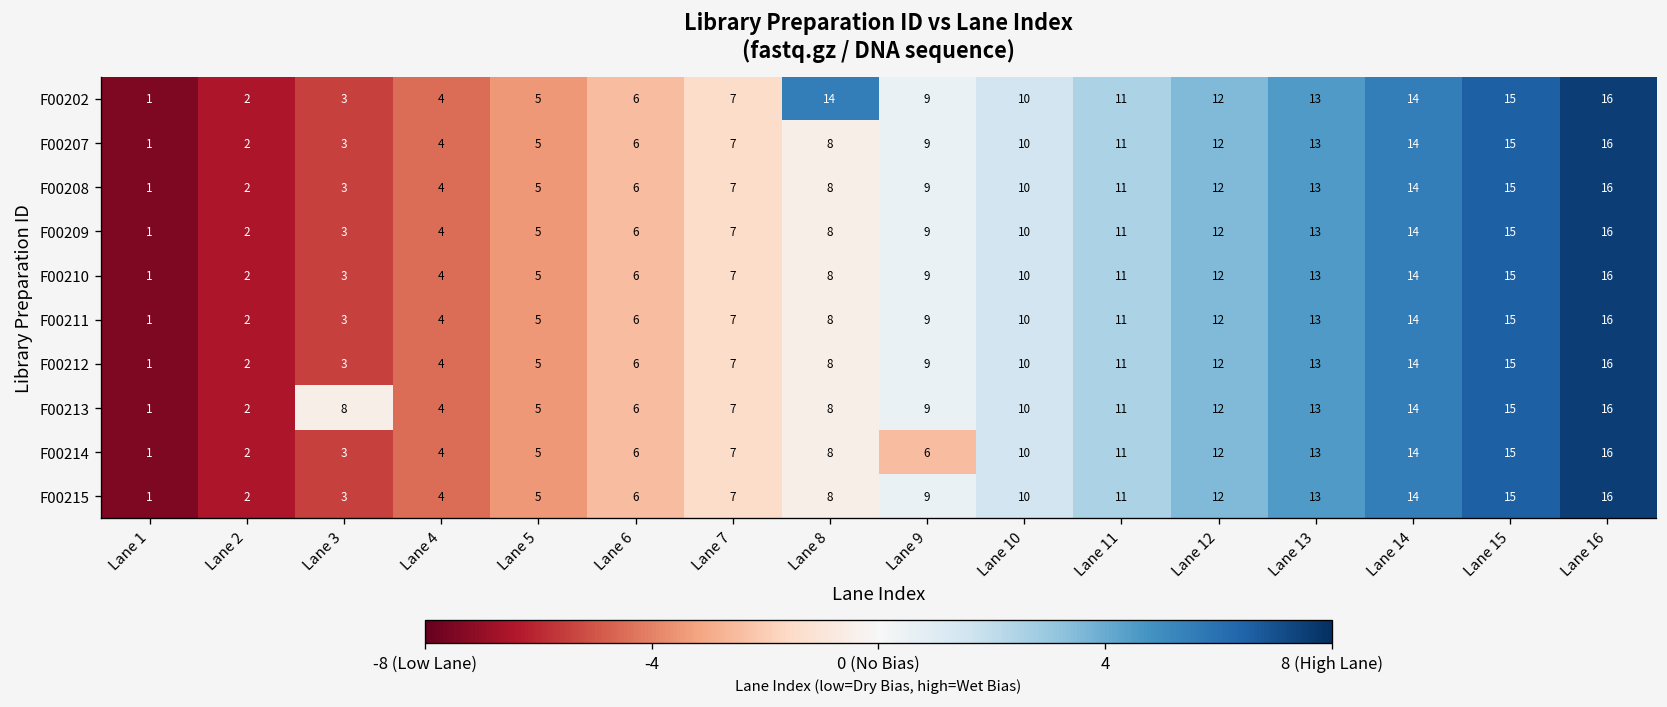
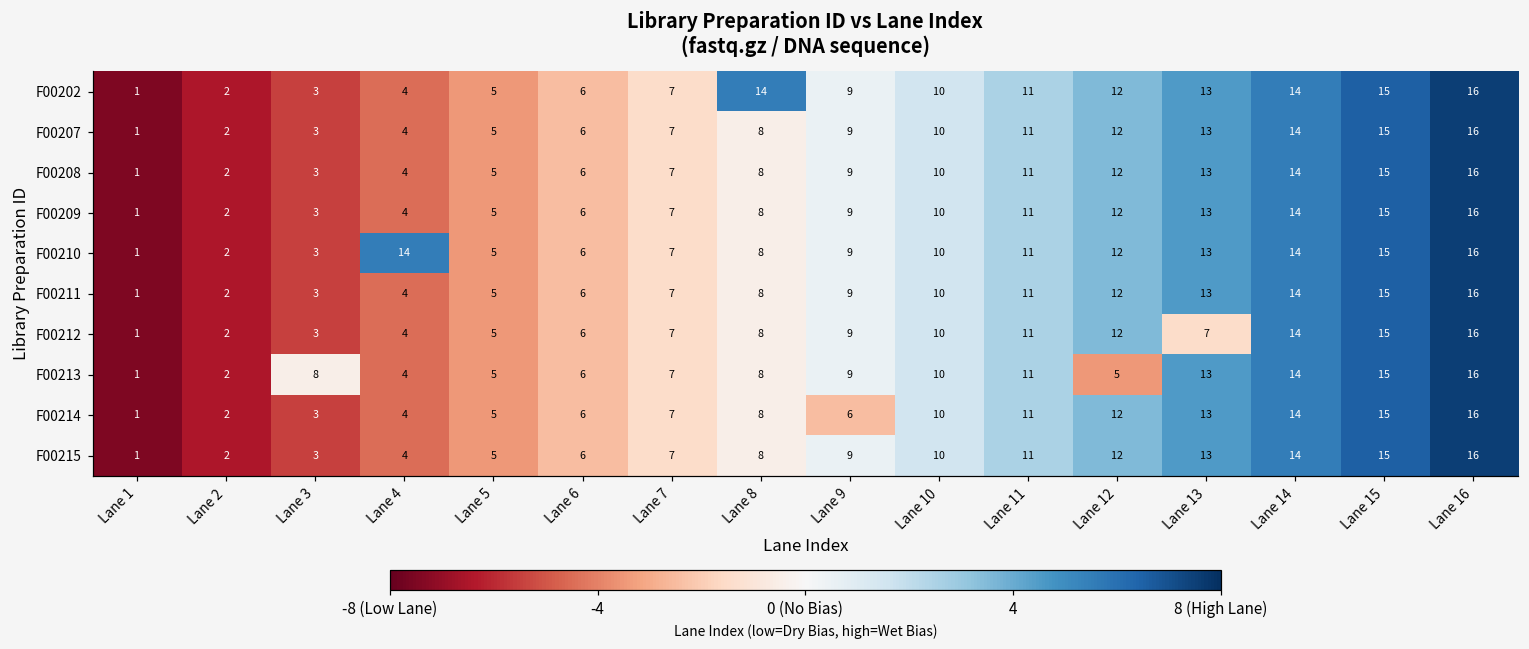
  {
    "F00202": {
      "Lane 1": 1,
      "Lane 2": 2,
      "Lane 3": 3,
      "Lane 4": 4,
      "Lane 5": 5,
      "Lane 6": 6,
      "Lane 7": 7,
      "Lane 8": 14,
      "Lane 9": 9,
      "Lane 10": 10,
      "Lane 11": 11,
      "Lane 12": 12,
      "Lane 13": 13,
      "Lane 14": 14,
      "Lane 15": 15,
      "Lane 16": 16
    },
    "F00207": {
      "Lane 1": 1,
      "Lane 2": 2,
      "Lane 3": 3,
      "Lane 4": 4,
      "Lane 5": 5,
      "Lane 6": 6,
      "Lane 7": 7,
      "Lane 8": 8,
      "Lane 9": 9,
      "Lane 10": 10,
      "Lane 11": 11,
      "Lane 12": 12,
      "Lane 13": 13,
      "Lane 14": 14,
      "Lane 15": 15,
      "Lane 16": 16
    },
    "F00208": {
      "Lane 1": 1,
      "Lane 2": 2,
      "Lane 3": 3,
      "Lane 4": 4,
      "Lane 5": 5,
      "Lane 6": 6,
      "Lane 7": 7,
      "Lane 8": 8,
      "Lane 9": 9,
      "Lane 10": 10,
      "Lane 11": 11,
      "Lane 12": 12,
      "Lane 13": 13,
      "Lane 14": 14,
      "Lane 15": 15,
      "Lane 16": 16
    },
    "F00209": {
      "Lane 1": 1,
      "Lane 2": 2,
      "Lane 3": 3,
      "Lane 4": 4,
      "Lane 5": 5,
      "Lane 6": 6,
      "Lane 7": 7,
      "Lane 8": 8,
      "Lane 9": 9,
      "Lane 10": 10,
      "Lane 11": 11,
      "Lane 12": 12,
      "Lane 13": 13,
      "Lane 14": 14,
      "Lane 15": 15,
      "Lane 16": 16
    },
    "F00210": {
      "Lane 1": 1,
      "Lane 2": 2,
      "Lane 3": 3,
-     "Lane 4": 4,
+     "Lane 4": 14,
      "Lane 5": 5,
      "Lane 6": 6,
      "Lane 7": 7,
      "Lane 8": 8,
      "Lane 9": 9,
      "Lane 10": 10,
      "Lane 11": 11,
      "Lane 12": 12,
      "Lane 13": 13,
      "Lane 14": 14,
      "Lane 15": 15,
      "Lane 16": 16
    },
    "F00211": {
      "Lane 1": 1,
      "Lane 2": 2,
      "Lane 3": 3,
      "Lane 4": 4,
      "Lane 5": 5,
      "Lane 6": 6,
      "Lane 7": 7,
      "Lane 8": 8,
      "Lane 9": 9,
      "Lane 10": 10,
      "Lane 11": 11,
      "Lane 12": 12,
      "Lane 13": 13,
      "Lane 14": 14,
      "Lane 15": 15,
      "Lane 16": 16
    },
    "F00212": {
      "Lane 1": 1,
      "Lane 2": 2,
      "Lane 3": 3,
      "Lane 4": 4,
      "Lane 5": 5,
      "Lane 6": 6,
      "Lane 7": 7,
      "Lane 8": 8,
      "Lane 9": 9,
      "Lane 10": 10,
      "Lane 11": 11,
      "Lane 12": 12,
-     "Lane 13": 13,
+     "Lane 13": 7,
      "Lane 14": 14,
      "Lane 15": 15,
      "Lane 16": 16
    },
    "F00213": {
      "Lane 1": 1,
      "Lane 2": 2,
      "Lane 3": 8,
      "Lane 4": 4,
      "Lane 5": 5,
      "Lane 6": 6,
      "Lane 7": 7,
      "Lane 8": 8,
      "Lane 9": 9,
      "Lane 10": 10,
      "Lane 11": 11,
-     "Lane 12": 12,
+     "Lane 12": 5,
      "Lane 13": 13,
      "Lane 14": 14,
      "Lane 15": 15,
      "Lane 16": 16
    },
    "F00214": {
      "Lane 1": 1,
      "Lane 2": 2,
      "Lane 3": 3,
      "Lane 4": 4,
      "Lane 5": 5,
      "Lane 6": 6,
      "Lane 7": 7,
      "Lane 8": 8,
      "Lane 9": 6,
      "Lane 10": 10,
      "Lane 11": 11,
      "Lane 12": 12,
      "Lane 13": 13,
      "Lane 14": 14,
      "Lane 15": 15,
      "Lane 16": 16
    },
    "F00215": {
      "Lane 1": 1,
      "Lane 2": 2,
      "Lane 3": 3,
      "Lane 4": 4,
      "Lane 5": 5,
      "Lane 6": 6,
      "Lane 7": 7,
      "Lane 8": 8,
      "Lane 9": 9,
      "Lane 10": 10,
      "Lane 11": 11,
      "Lane 12": 12,
      "Lane 13": 13,
      "Lane 14": 14,
      "Lane 15": 15,
      "Lane 16": 16
    }
  }
